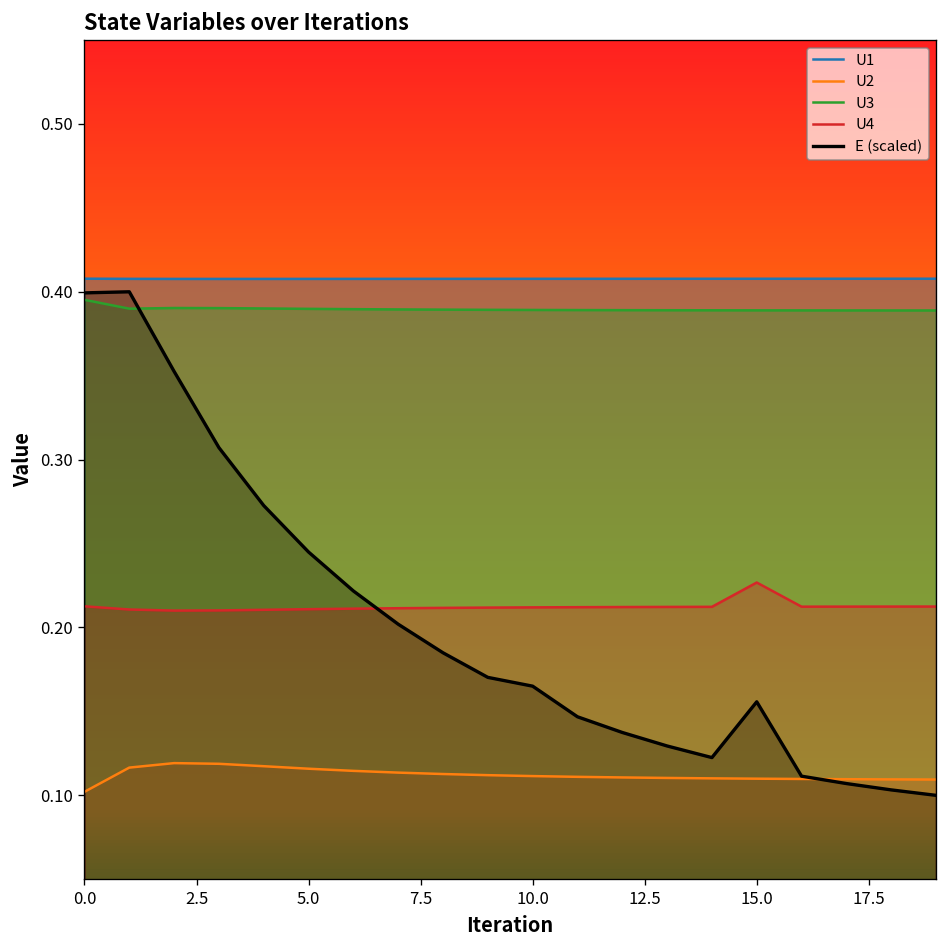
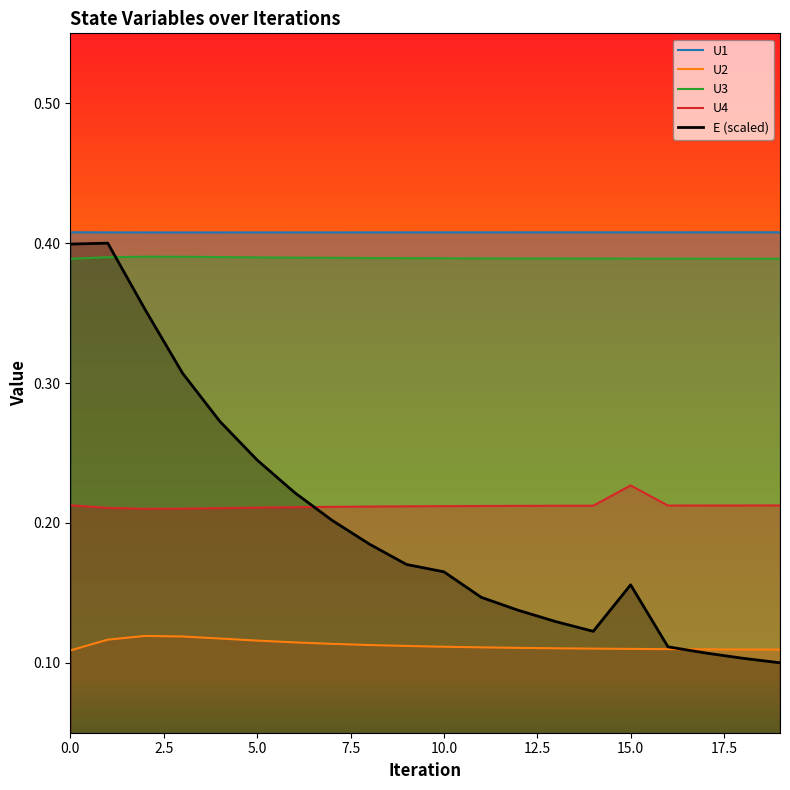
  {
    "U1": {
      "0.0": 0.408,
      "5.0": 0.408,
      "10.0": 0.408,
      "15.0": 0.408
    },
    "U2": {
-     "0.0": 0.102,
+     "0.0": 0.109,
      "5.0": 0.116,
      "10.0": 0.111,
      "15.0": 0.110
    },
    "U3": {
-     "0.0": 0.395,
+     "0.0": 0.389,
      "5.0": 0.390,
      "10.0": 0.389,
      "15.0": 0.389
    },
    "U4": {
      "0.0": 0.213,
      "5.0": 0.211,
      "10.0": 0.212,
      "15.0": 0.227
    },
    "E (scaled)": {
      "0.0": 0.399,
      "5.0": 0.245,
      "10.0": 0.165,
      "15.0": 0.156
    }
  }
